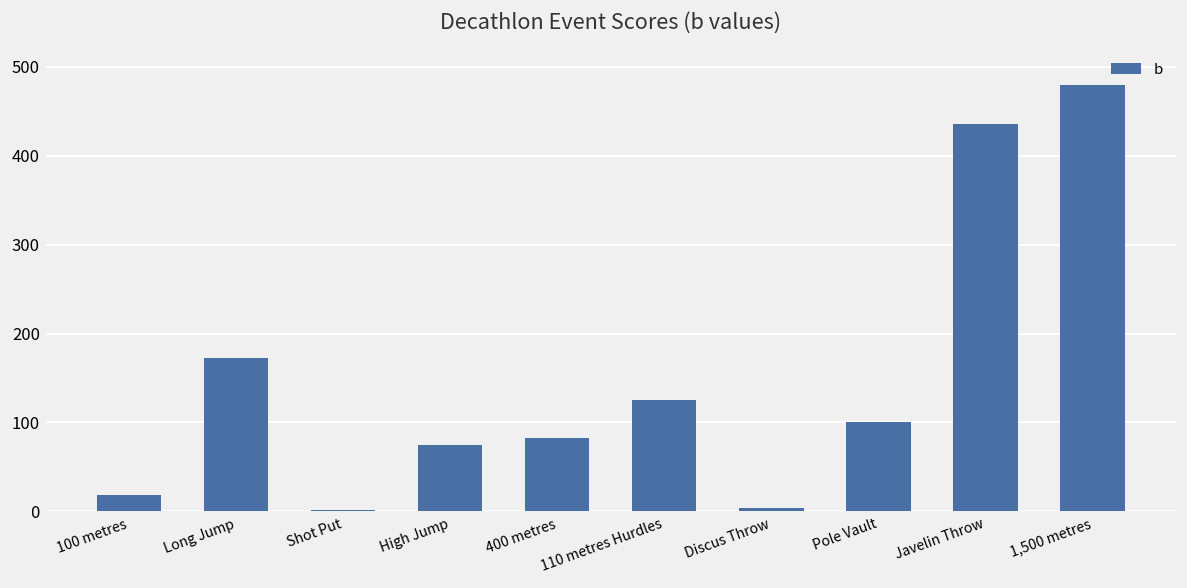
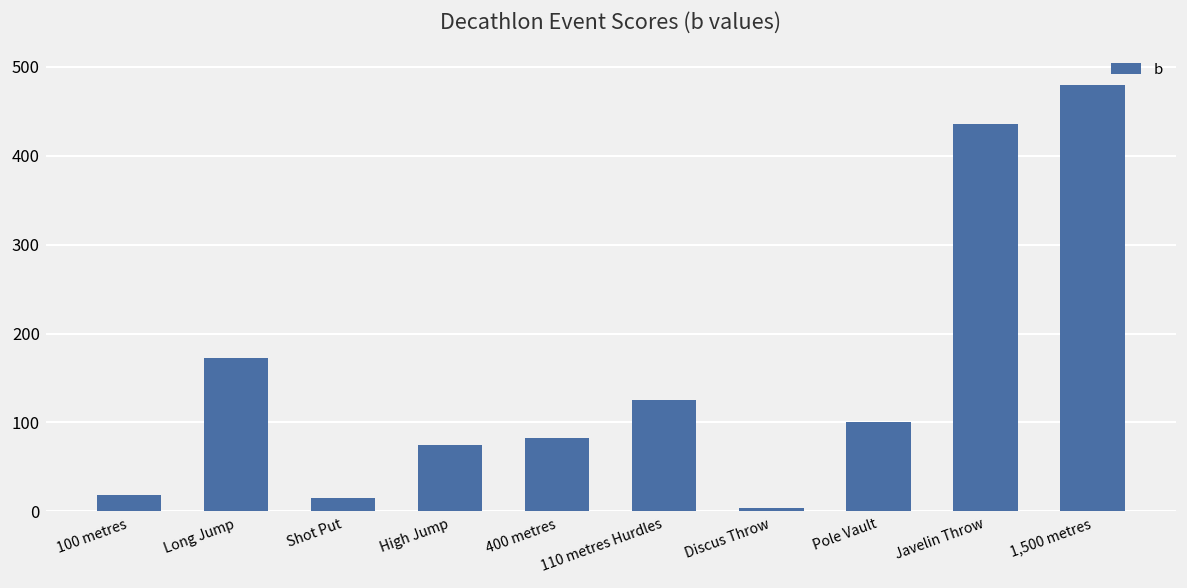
  {
    "100 metres": 20,
    "Long Jump": 170,
-   "Shot Put": 0,
+   "Shot Put": 10,
    "High Jump": 80,
    "400 metres": 80,
    "110 metres Hurdles": 130,
    "Discus Throw": 0,
    "Pole Vault": 100,
    "Javelin Throw": 440,
    "1,500 metres": 480
  }
